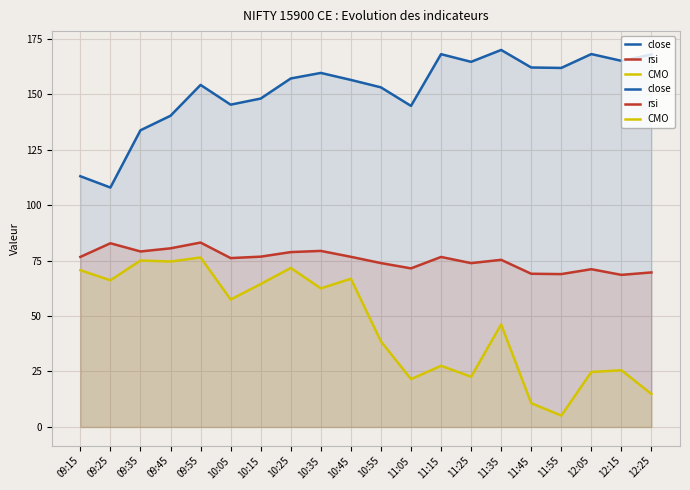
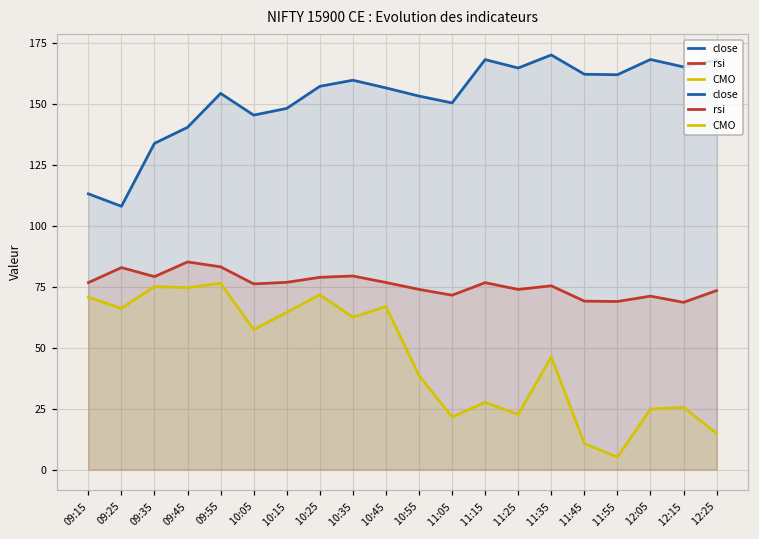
  {
    "close": {
      "09:15": 113,
      "09:25": 108,
      "09:35": 134,
      "09:45": 140,
      "09:55": 154,
      "10:05": 145,
      "10:15": 148,
      "10:25": 157,
      "10:35": 160,
      "10:45": 156,
      "10:55": 153,
-     "11:05": 145,
+     "11:05": 150,
      "11:15": 168,
      "11:25": 165,
      "11:35": 170,
      "11:45": 162,
      "11:55": 162,
      "12:05": 168
    },
    "rsi": {
      "09:15": 77,
      "09:25": 83,
      "09:35": 79,
-     "09:45": 81,
+     "09:45": 85,
      "09:55": 83,
      "10:05": 76,
      "10:15": 77,
      "10:25": 79,
      "10:35": 79,
      "10:45": 77,
      "10:55": 74,
      "11:05": 71,
      "11:15": 77,
      "11:25": 74,
      "11:35": 75,
      "11:45": 69,
      "11:55": 69,
      "12:05": 71,
      "12:15": 69,
-     "12:25": 70
+     "12:25": 73
    },
    "CMO": {
      "09:15": 71,
      "09:25": 66,
      "09:35": 75,
      "09:45": 75,
      "09:55": 76,
      "10:05": 57,
      "10:15": 64,
      "10:25": 72,
      "10:35": 62,
      "10:45": 67,
      "10:55": 39,
      "11:05": 22,
      "11:15": 28,
      "11:25": 23,
      "11:35": 46,
      "11:45": 11,
      "11:55": 5,
      "12:05": 25,
      "12:15": 26,
      "12:25": 15
    }
  }
